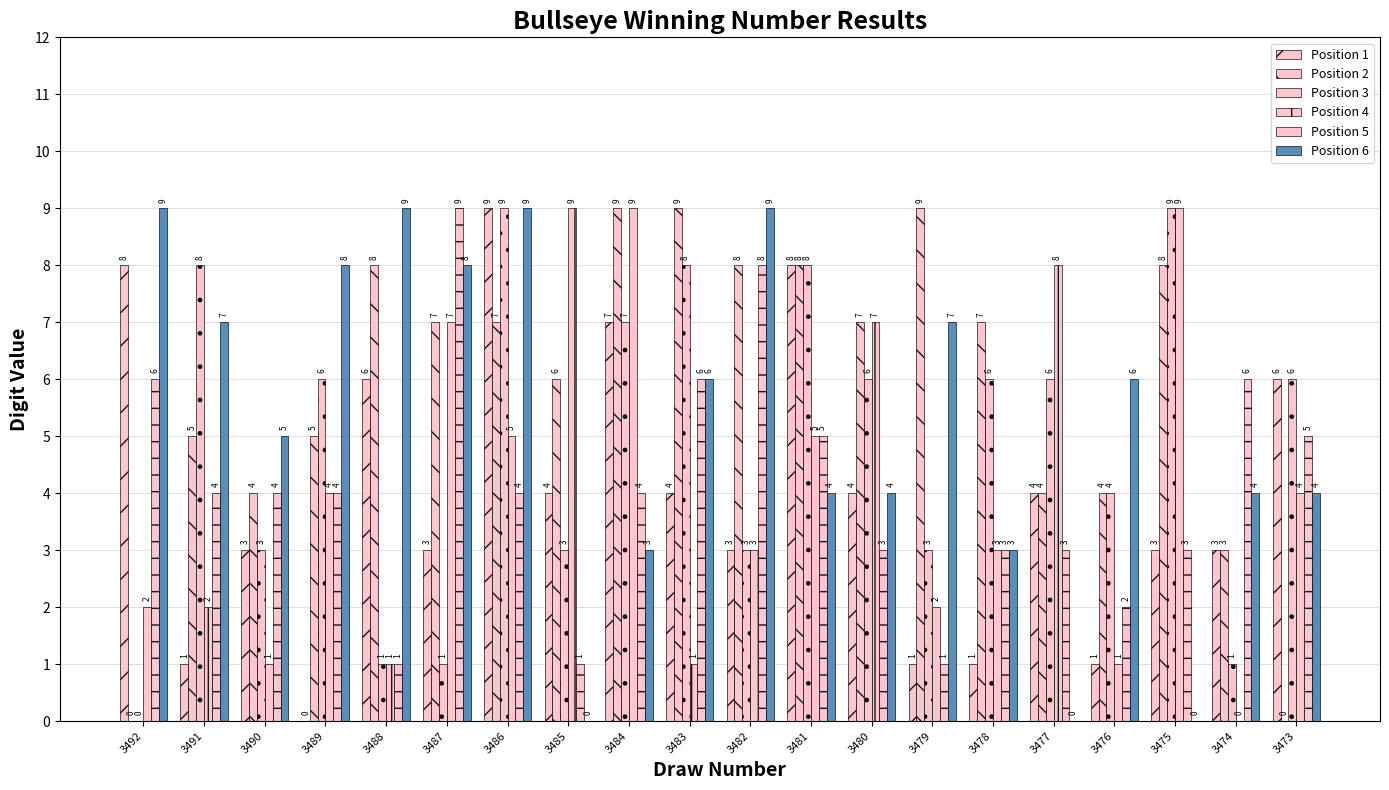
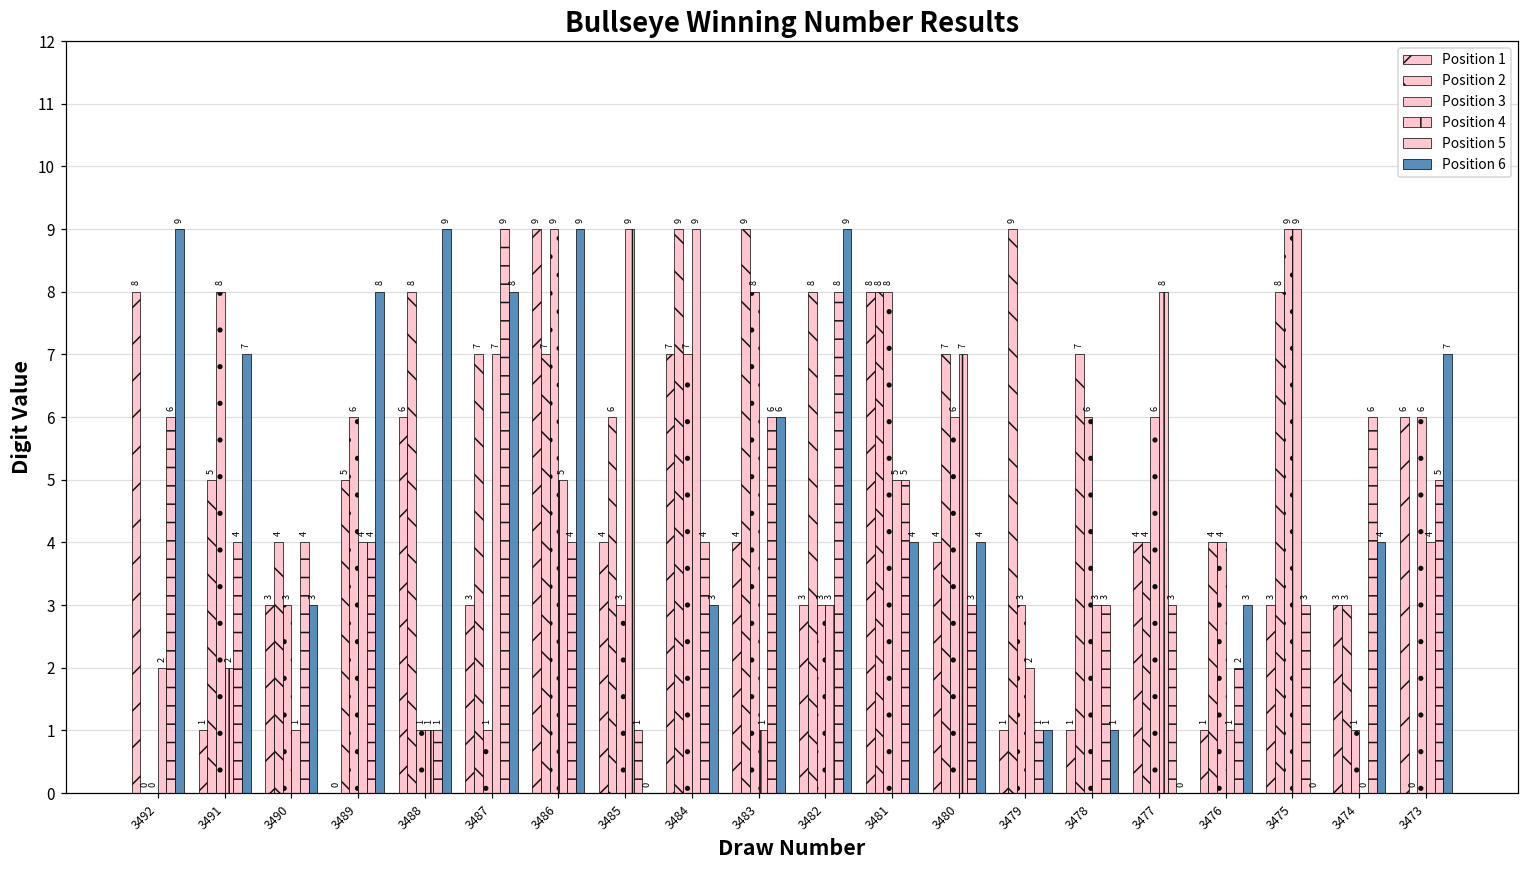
  {
    "Position 6": {
      "3492": 9,
      "3491": 7,
-     "3490": 5,
+     "3490": 3,
      "3489": 8,
      "3488": 9,
      "3487": 8,
      "3486": 9,
      "3485": 0,
      "3484": 3,
      "3483": 6,
      "3482": 9,
      "3481": 4,
      "3480": 4,
-     "3479": 7,
-     "3478": 3,
+     "3479": 1,
+     "3478": 1,
      "3477": 0,
-     "3476": 6,
+     "3476": 3,
      "3475": 0,
      "3474": 4,
-     "3473": 4
+     "3473": 7
    }
  }
